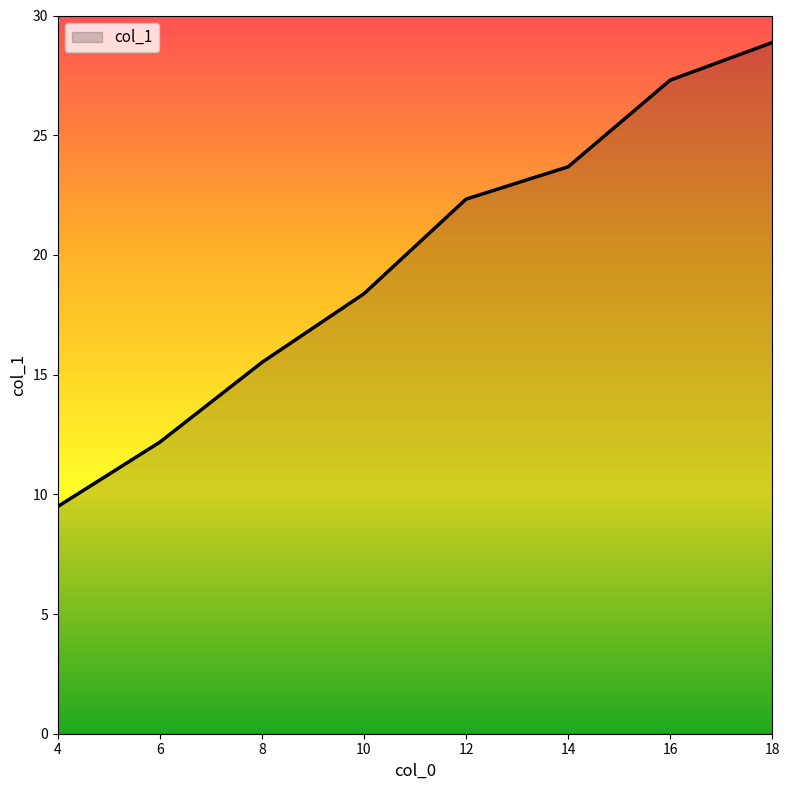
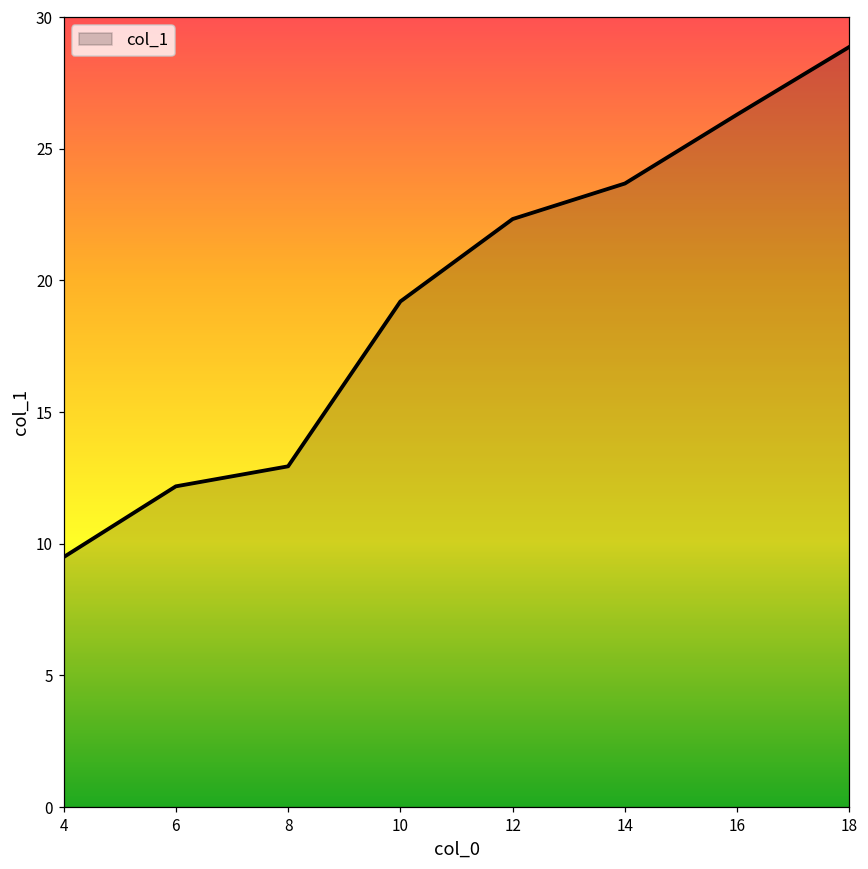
  {
    "4": 9.5,
    "6": 12.2,
-   "8": 15.5,
-   "10": 18.4,
+   "8": 12.9,
+   "10": 19.2,
    "12": 22.3,
    "14": 23.7,
-   "16": 27.3,
+   "16": 26.3,
    "18": 28.9
  }
